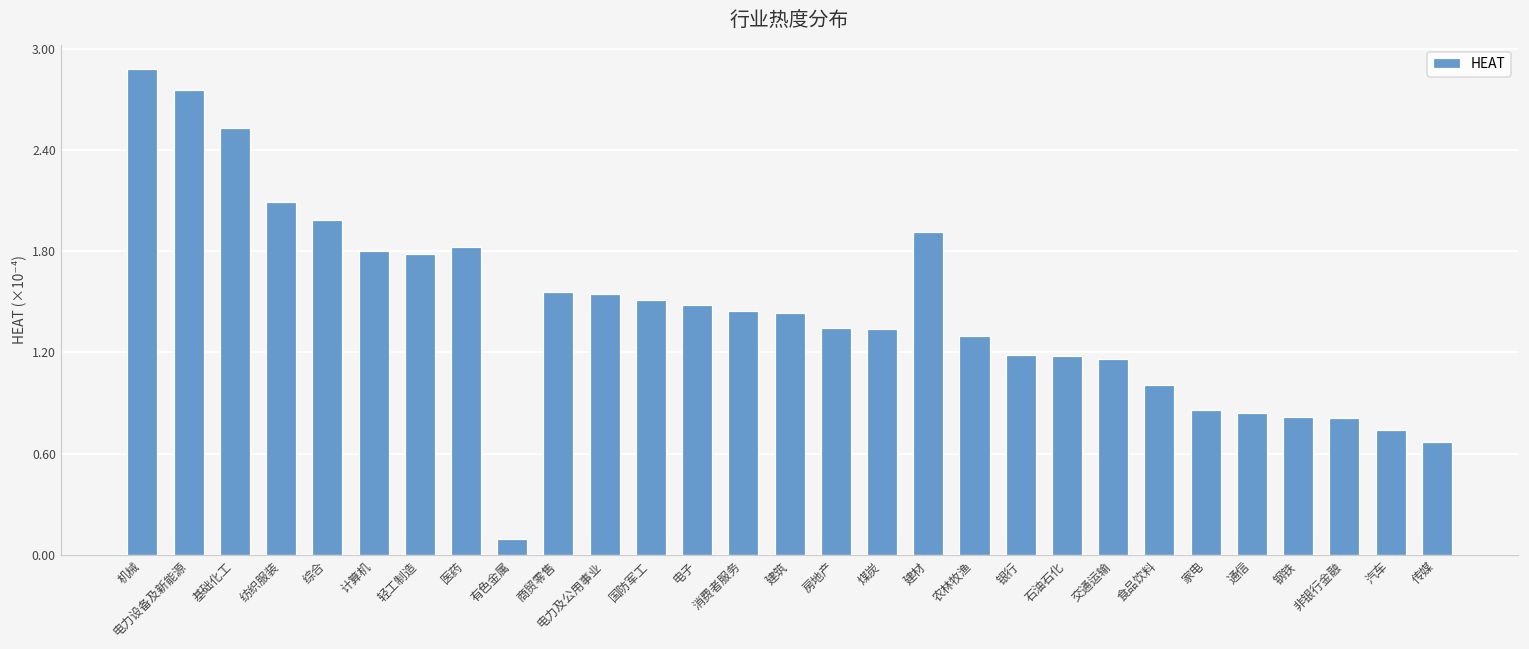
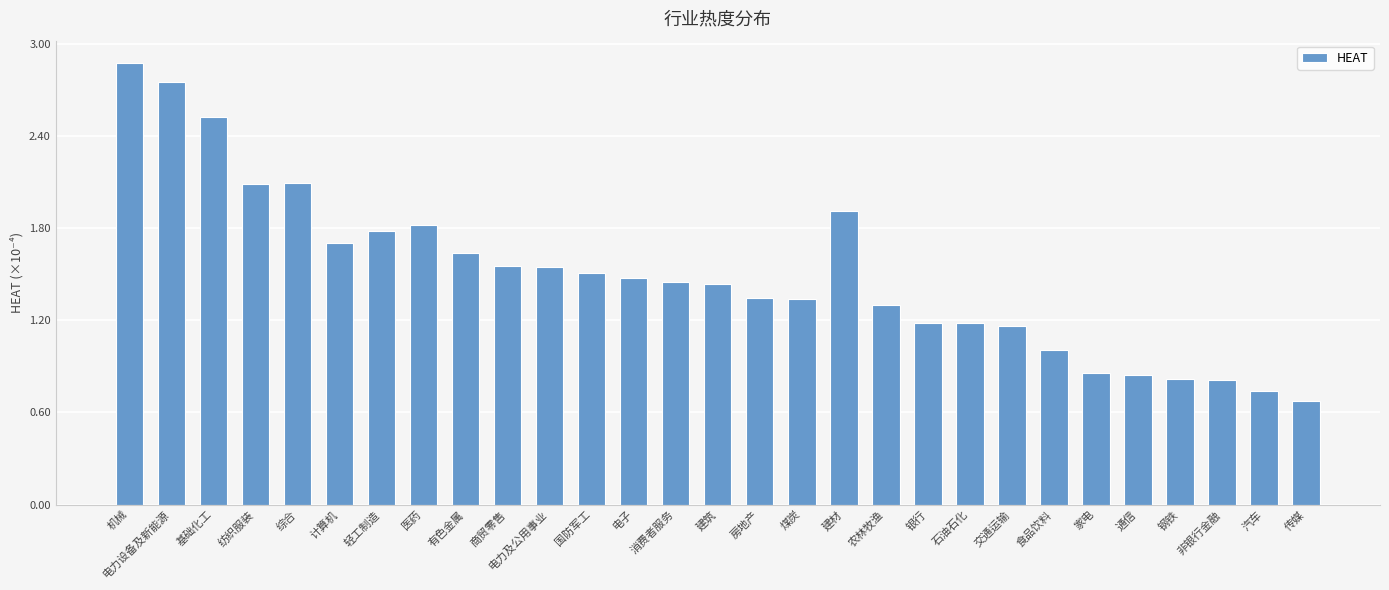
  {
    "机械": 2.88,
    "电力设备及新能源": 2.76,
    "基础化工": 2.53,
    "纺织服装": 2.09,
-   "综合": 1.99,
-   "计算机": 1.80,
+   "综合": 2.10,
+   "计算机": 1.70,
    "轻工制造": 1.78,
    "医药": 1.82,
-   "有色金属": 0.09,
+   "有色金属": 1.64,
    "商贸零售": 1.56,
    "电力及公用事业": 1.55,
    "国防军工": 1.51,
    "电子": 1.48,
    "消费者服务": 1.45,
    "建筑": 1.43,
    "房地产": 1.35,
    "煤炭": 1.34,
    "建材": 1.91,
    "农林牧渔": 1.30,
    "银行": 1.19,
    "石油石化": 1.18,
    "交通运输": 1.16,
    "食品饮料": 1.01,
    "家电": 0.86,
    "通信": 0.84,
    "钢铁": 0.82,
    "非银行金融": 0.81,
    "汽车": 0.74,
    "传媒": 0.67
  }
